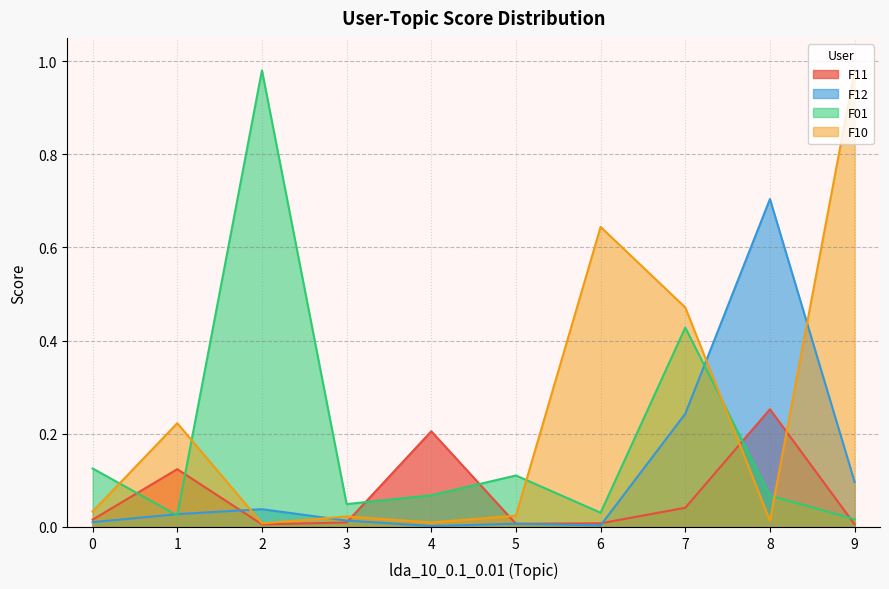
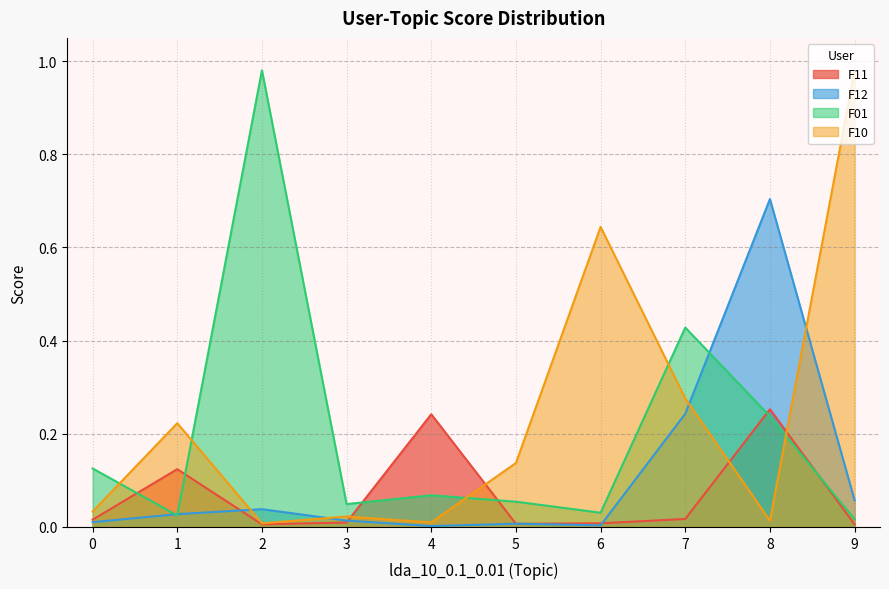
  {
    "F11": {
      "1": 0.12,
-     "4": 0.21,
-     "7": 0.04,
+     "4": 0.24,
+     "7": 0.02,
      "8": 0.25,
      "9": 0.01
    },
    "F12": {
      "2": 0.04,
      "4": 0.00,
      "7": 0.24,
      "8": 0.70,
-     "9": 0.10
+     "9": 0.06
    },
    "F01": {
      "0": 0.13,
      "2": 0.98,
      "3": 0.05,
      "4": 0.07,
-     "5": 0.11,
+     "5": 0.05,
      "6": 0.03,
      "7": 0.43,
-     "8": 0.07,
+     "8": 0.24,
      "9": 0.02
    },
    "F10": {
      "0": 0.03,
      "1": 0.22,
      "3": 0.02,
      "4": 0.01,
-     "5": 0.02,
+     "5": 0.14,
      "6": 0.64,
-     "7": 0.47,
+     "7": 0.28,
      "8": 0.01
    }
  }
